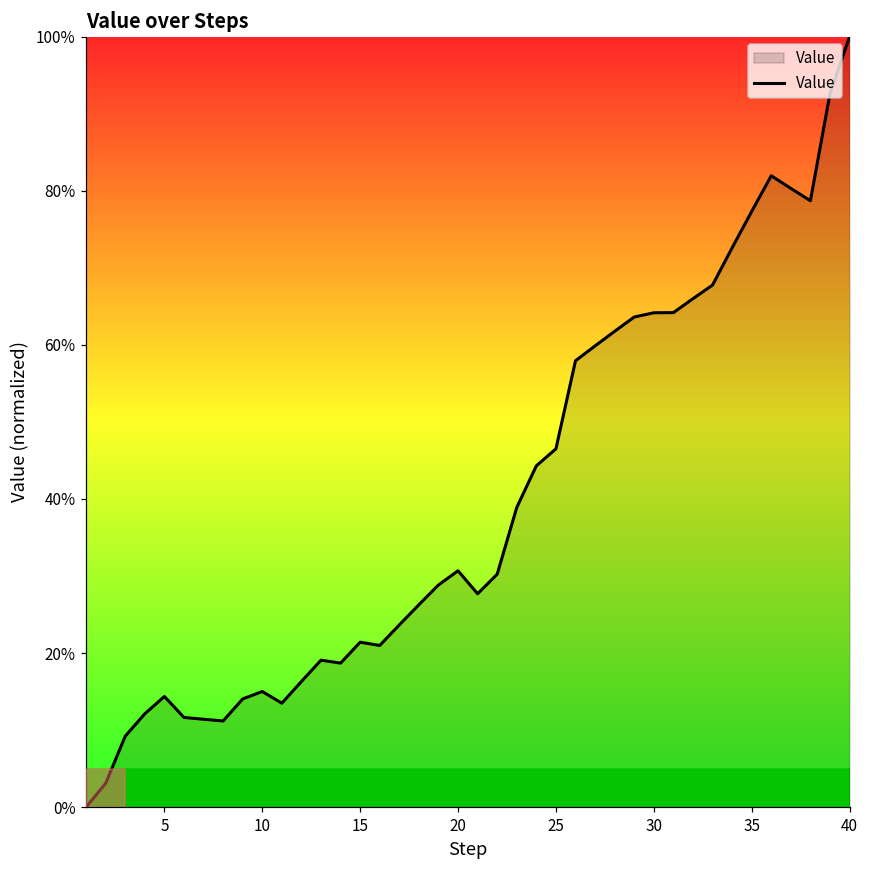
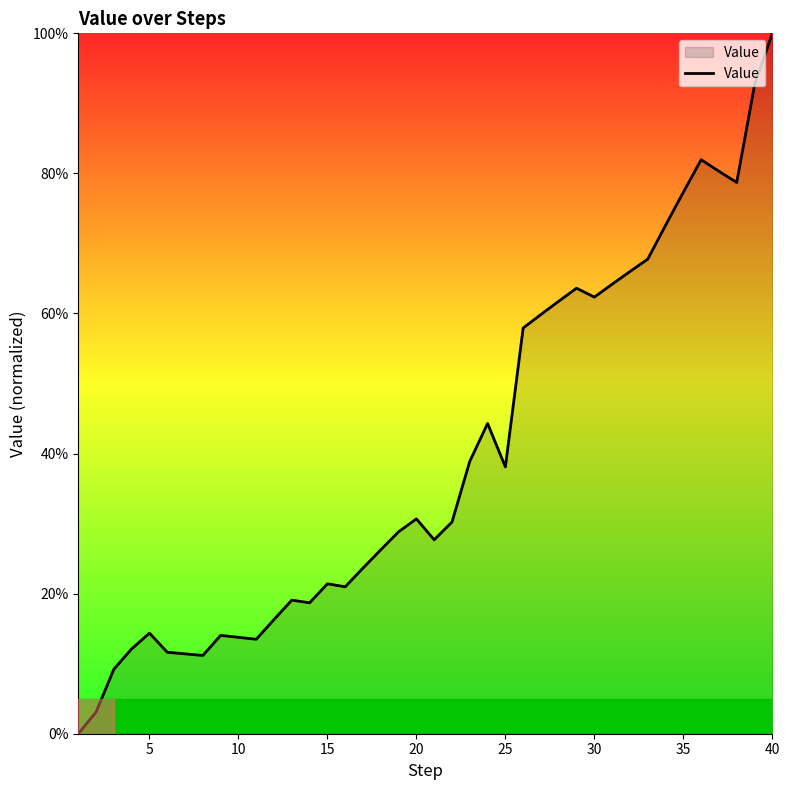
  {
    "5": "14%",
-   "10": "15%",
+   "10": "14%",
    "15": "21%",
    "20": "31%",
-   "25": "46%",
-   "30": "64%",
+   "25": "38%",
+   "30": "62%",
    "35": "77%",
    "40": "100%"
  }
